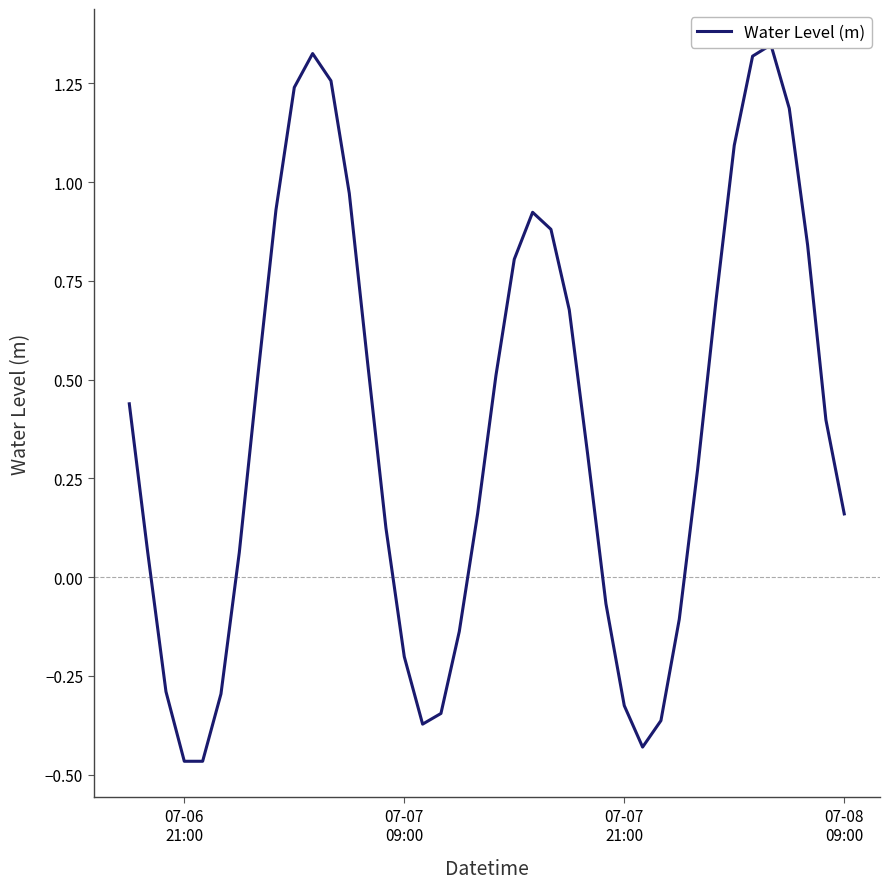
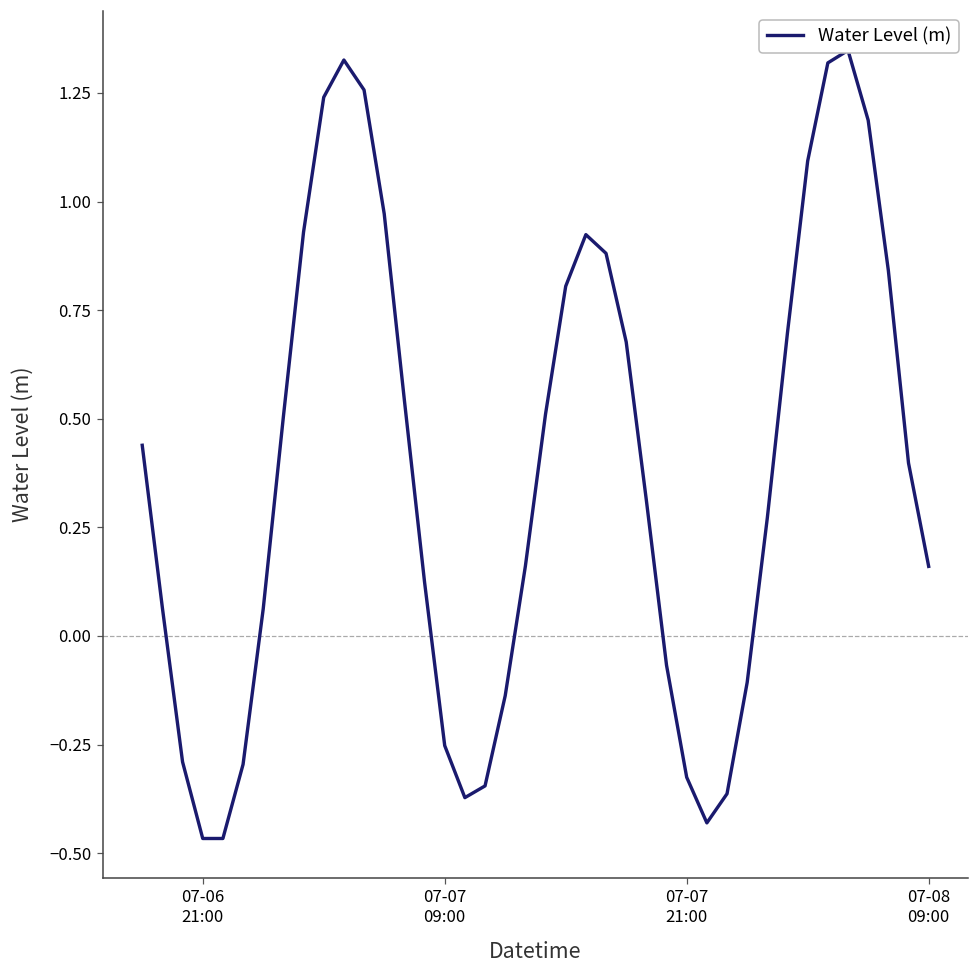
  {
    "07-06 21:00": -0.47,
-   "07-07 09:00": -0.20,
+   "07-07 09:00": -0.25,
    "07-07 21:00": -0.33,
    "07-08 09:00": 0.16
  }
